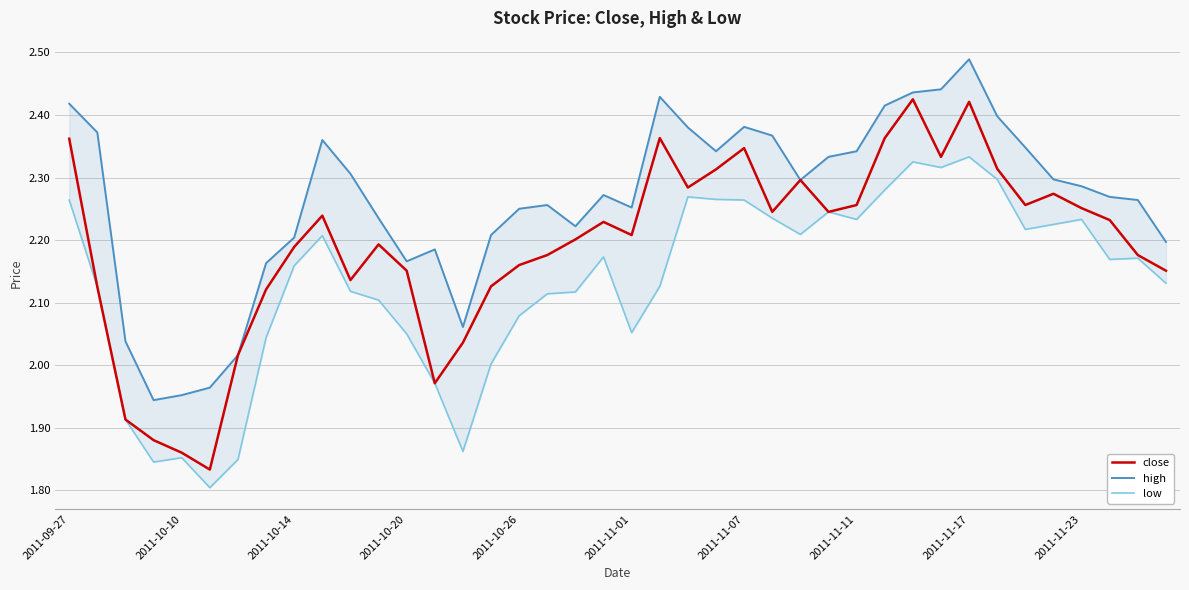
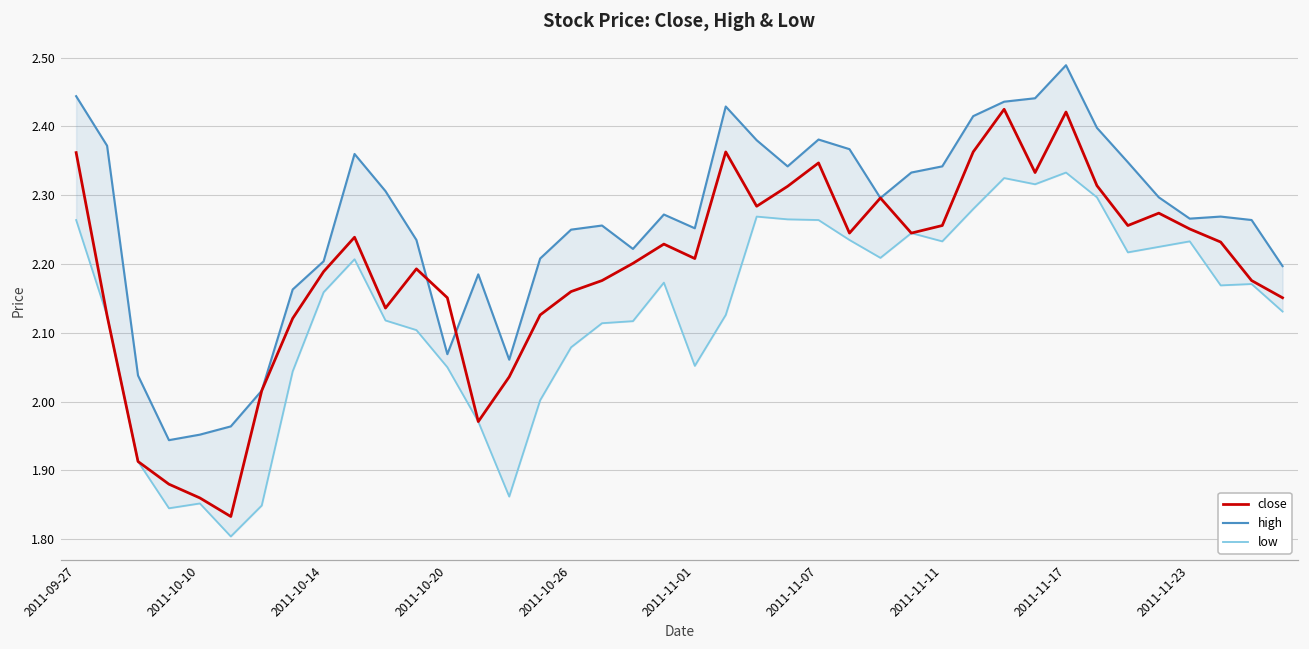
  {
    "close": {
      "2011-09-27": 2.36,
      "2011-10-10": 1.86,
      "2011-10-14": 2.19,
      "2011-10-20": 2.15,
      "2011-10-26": 2.16,
      "2011-11-01": 2.21,
      "2011-11-07": 2.35,
      "2011-11-11": 2.26,
      "2011-11-17": 2.42,
      "2011-11-23": 2.25
    },
    "high": {
-     "2011-09-27": 2.42,
+     "2011-09-27": 2.44,
      "2011-10-10": 1.95,
      "2011-10-14": 2.20,
-     "2011-10-20": 2.17,
+     "2011-10-20": 2.07,
      "2011-10-26": 2.25,
      "2011-11-01": 2.25,
      "2011-11-07": 2.38,
      "2011-11-11": 2.34,
      "2011-11-17": 2.49,
-     "2011-11-23": 2.29
+     "2011-11-23": 2.27
    },
    "low": {
      "2011-09-27": 2.26,
      "2011-10-10": 1.85,
      "2011-10-14": 2.16,
      "2011-10-20": 2.05,
      "2011-10-26": 2.08,
      "2011-11-01": 2.05,
      "2011-11-07": 2.26,
      "2011-11-11": 2.23,
      "2011-11-17": 2.33,
      "2011-11-23": 2.23
    }
  }
